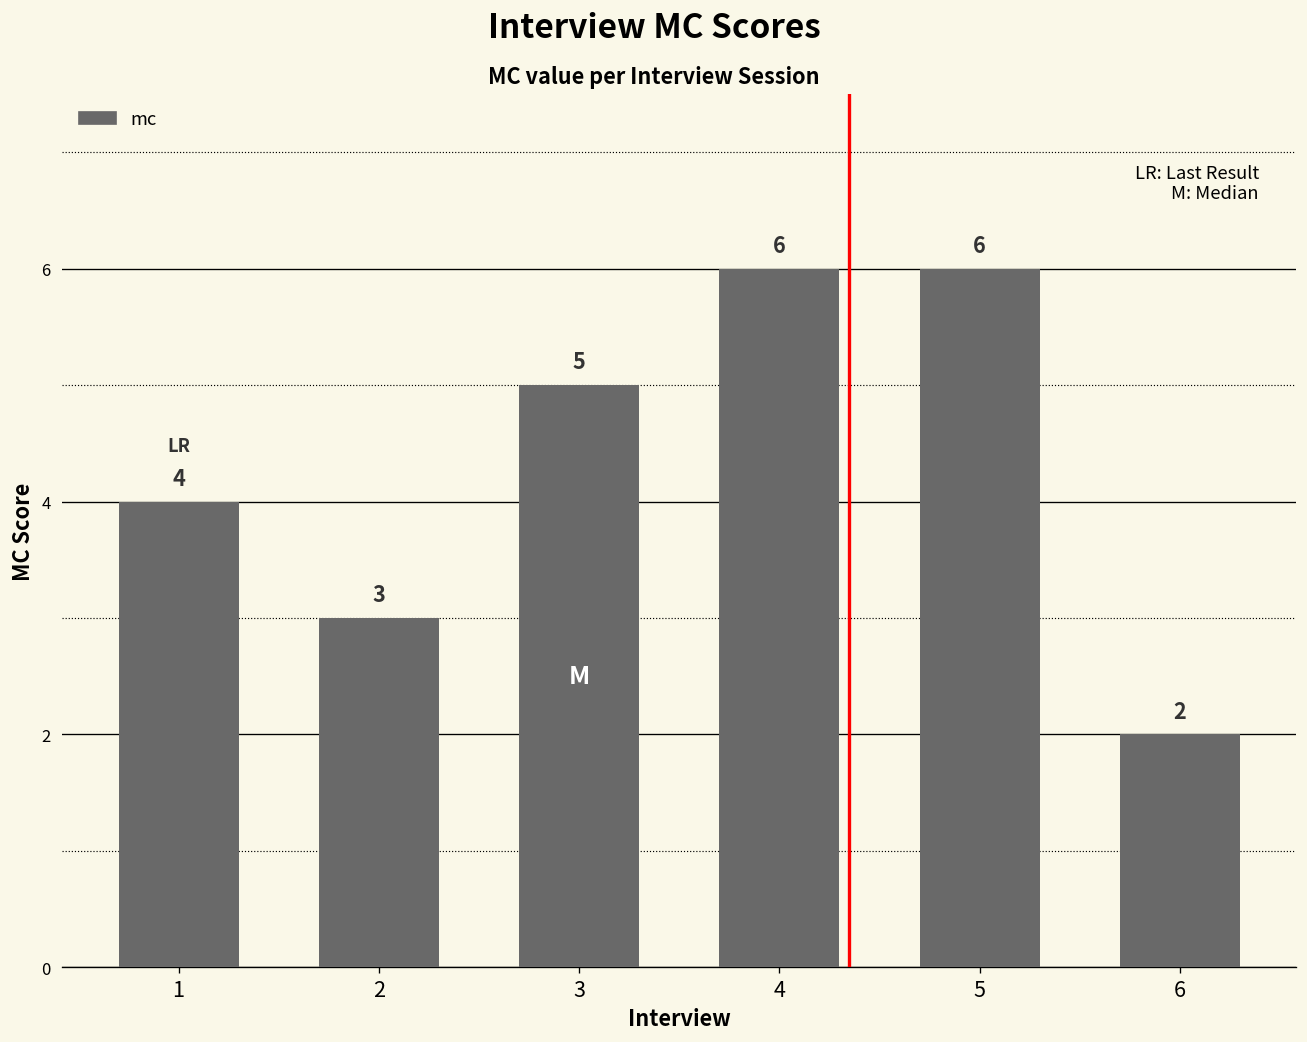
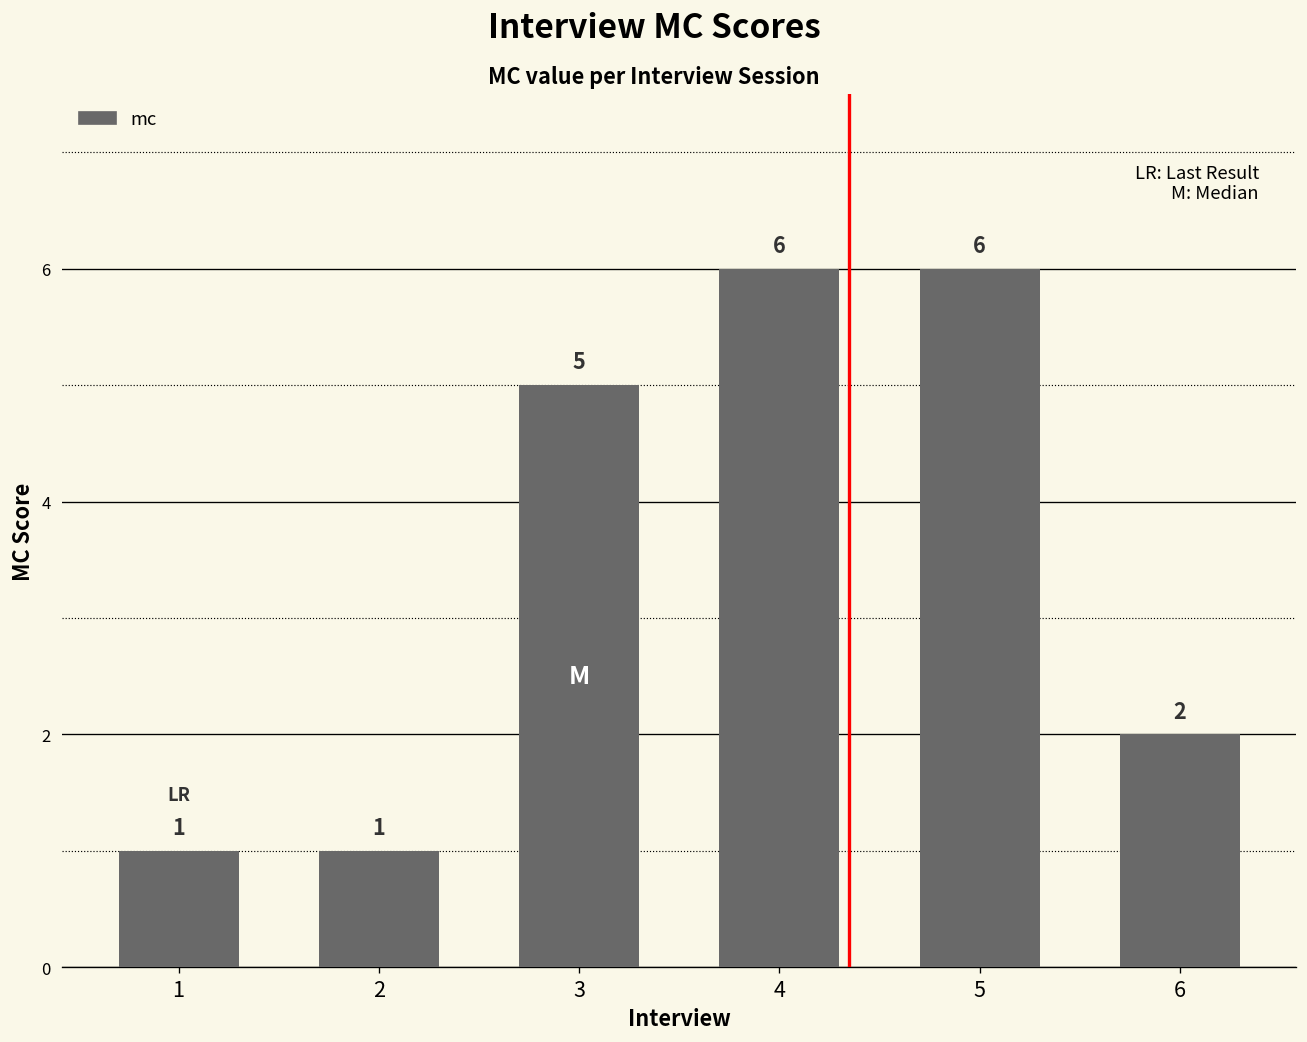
  {
-   "1": 4,
-   "2": 3,
+   "1": 1,
+   "2": 1,
    "3": 5,
    "4": 6,
    "5": 6,
    "6": 2
  }
